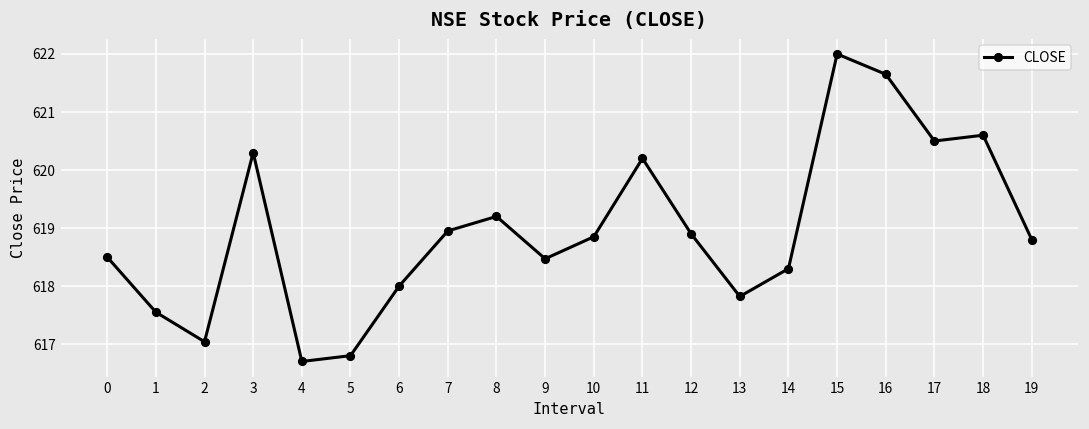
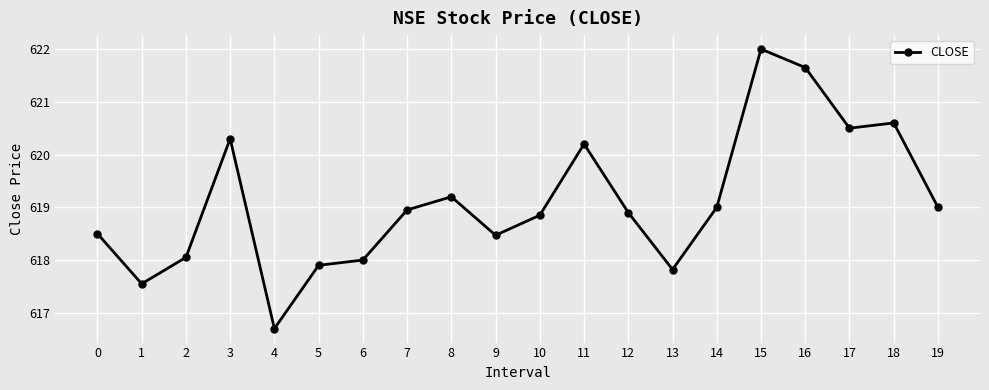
  {
    "0": 618.5,
    "1": 617.6,
-   "2": 617.0,
+   "2": 618.1,
    "3": 620.3,
    "4": 616.7,
-   "5": 616.8,
+   "5": 617.9,
    "6": 618.0,
    "7": 619.0,
    "8": 619.2,
    "9": 618.5,
    "10": 618.9,
    "11": 620.2,
    "12": 618.9,
    "13": 617.8,
-   "14": 618.3,
+   "14": 619.0,
    "15": 622.0,
    "16": 621.7,
    "17": 620.5,
    "18": 620.6,
-   "19": 618.8
+   "19": 619.0
  }
